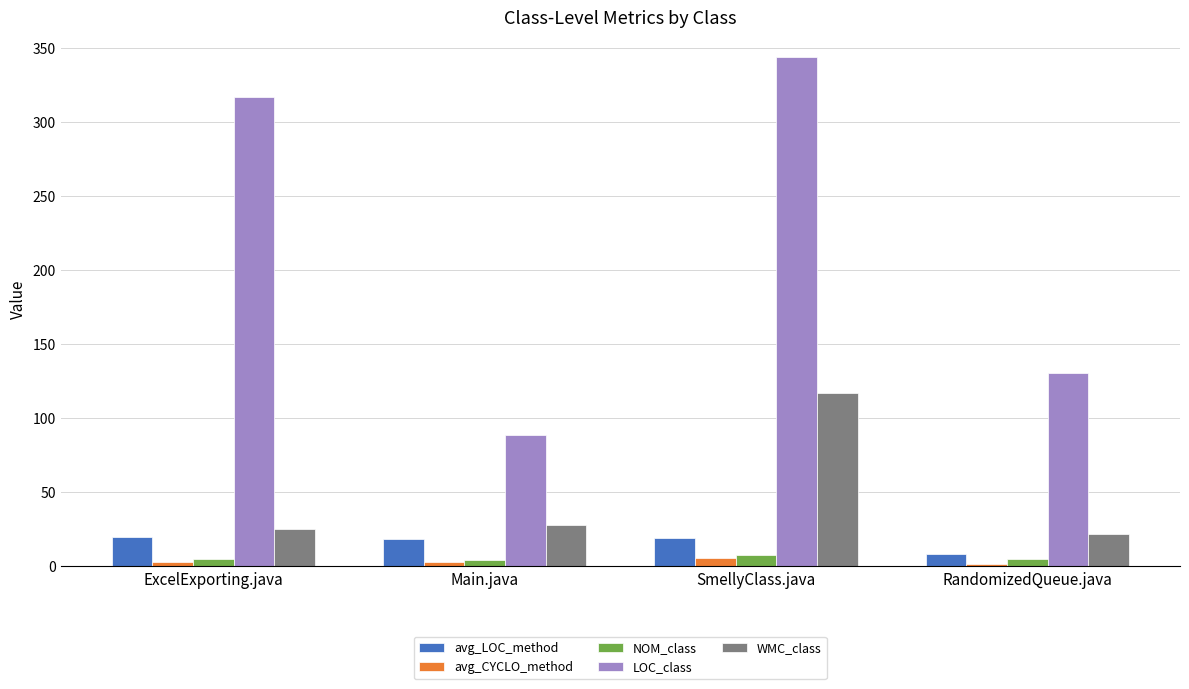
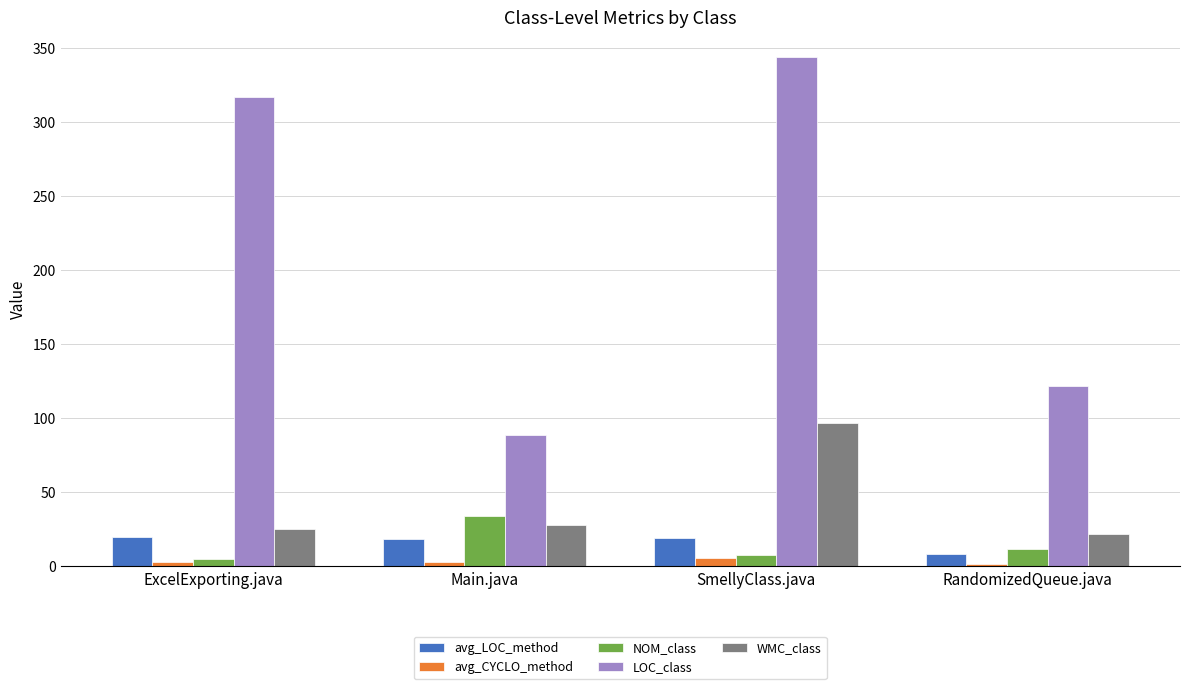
  {
    "avg_LOC_method": {
      "ExcelExporting.java": 20,
      "Main.java": 19,
      "SmellyClass.java": 19,
      "RandomizedQueue.java": 9
    },
    "avg_CYCLO_method": {
      "ExcelExporting.java": 3,
      "Main.java": 3,
      "SmellyClass.java": 6,
      "RandomizedQueue.java": 2
    },
    "NOM_class": {
      "ExcelExporting.java": 5,
-     "Main.java": 4,
+     "Main.java": 34,
      "SmellyClass.java": 8,
-     "RandomizedQueue.java": 5
+     "RandomizedQueue.java": 12
    },
    "LOC_class": {
      "ExcelExporting.java": 317,
      "Main.java": 89,
      "SmellyClass.java": 344,
-     "RandomizedQueue.java": 131
+     "RandomizedQueue.java": 122
    },
    "WMC_class": {
      "ExcelExporting.java": 25,
      "Main.java": 28,
-     "SmellyClass.java": 117,
+     "SmellyClass.java": 97,
      "RandomizedQueue.java": 22
    }
  }
